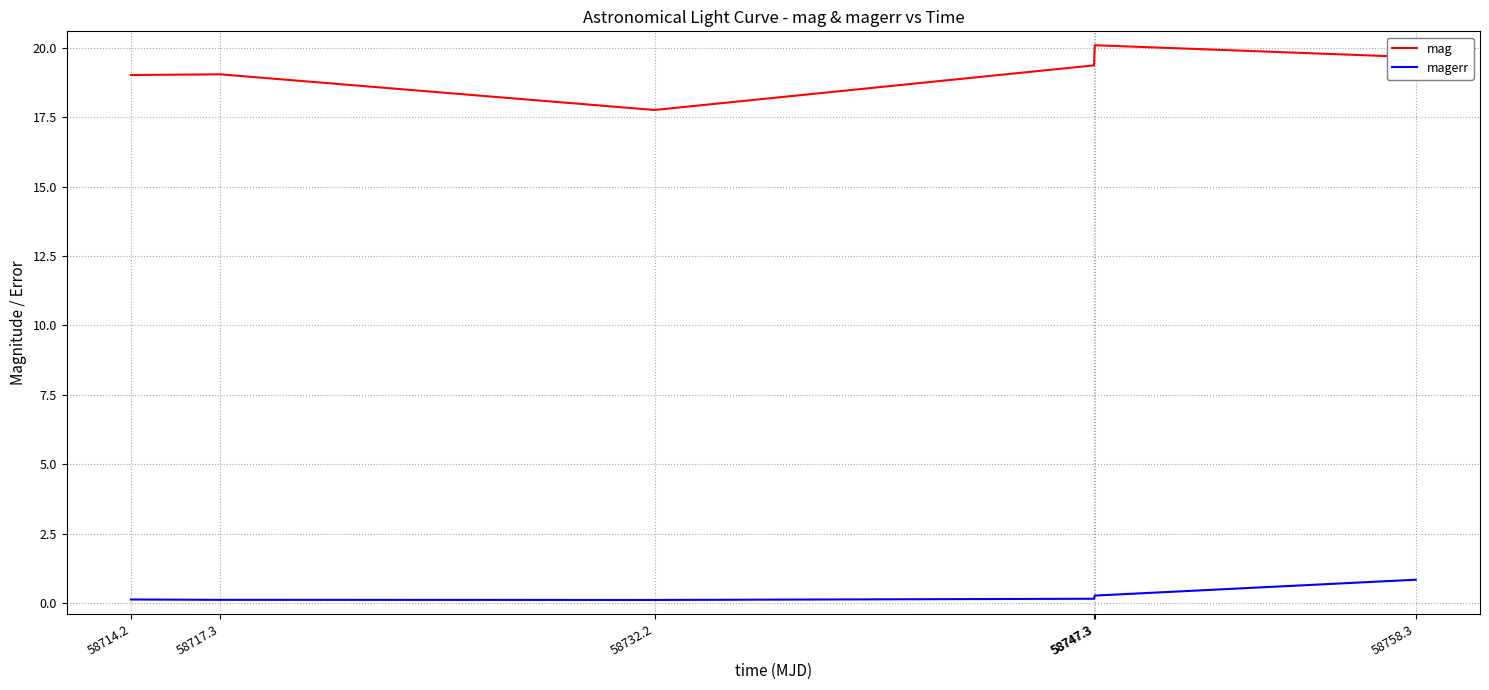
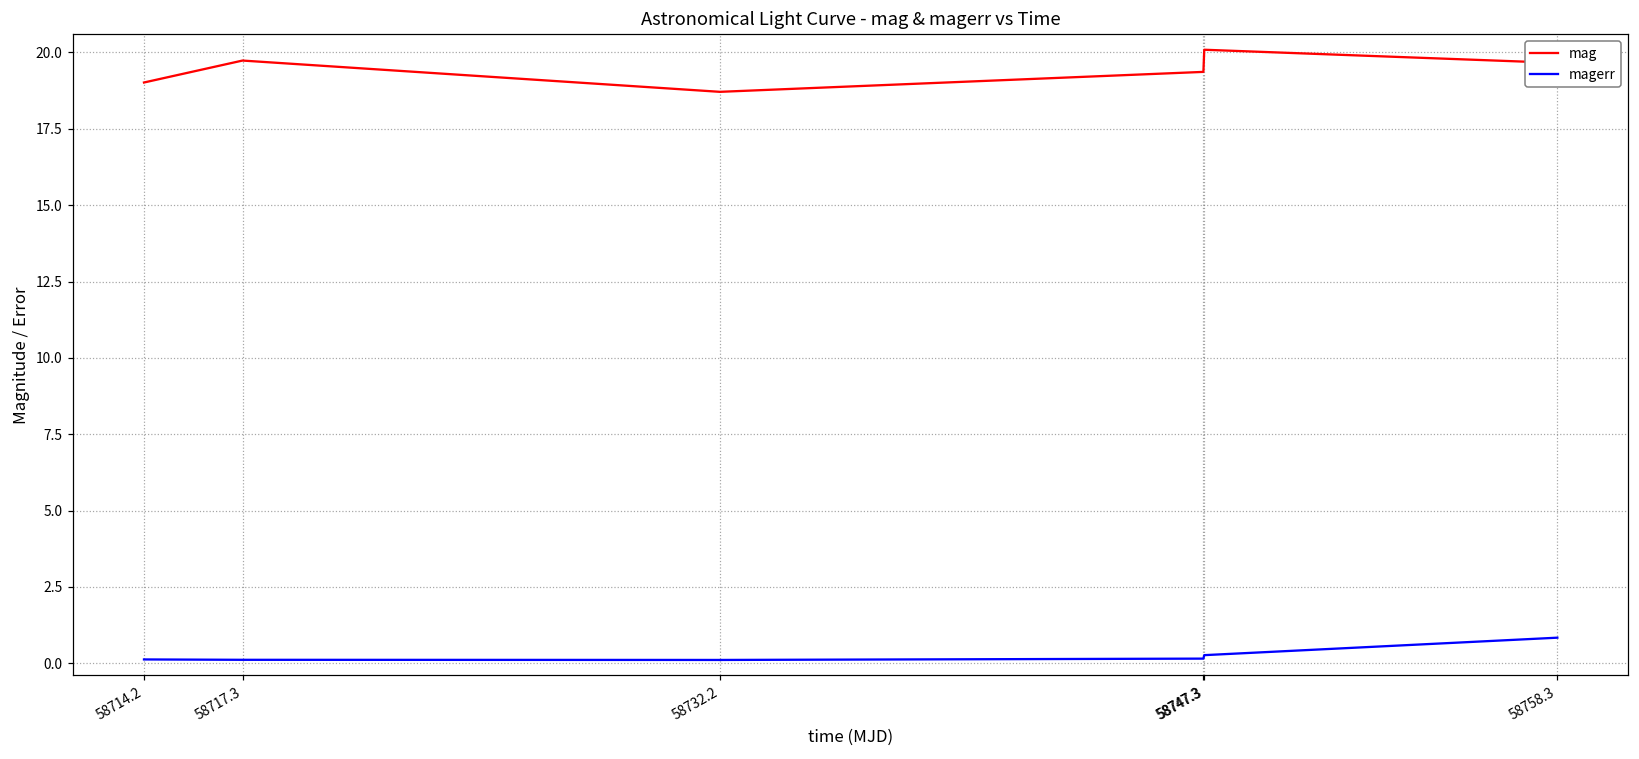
  {
    "mag": {
      "58714.2": 19.0,
-     "58717.3": 19.0,
-     "58732.2": 17.8
+     "58717.3": 19.7,
+     "58732.2": 18.7
    },
    "magerr": {
      "58714.2": 0.1,
      "58717.3": 0.1,
      "58732.2": 0.1,
      "58758.3": 0.8
    }
  }
